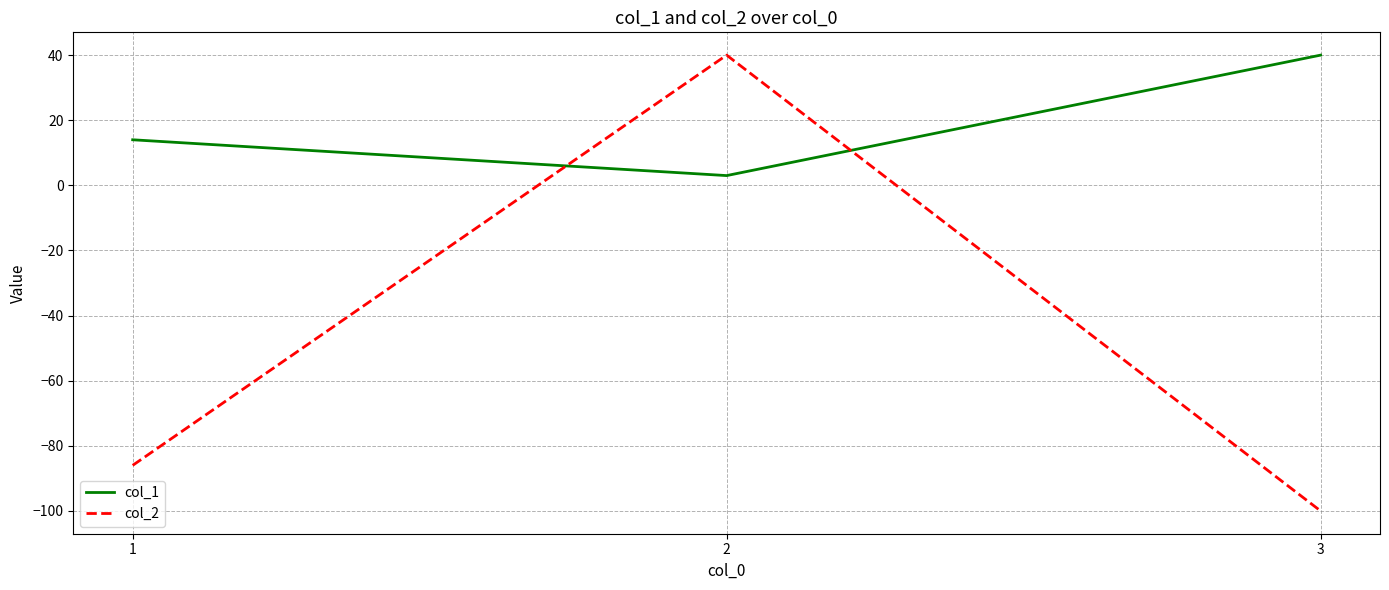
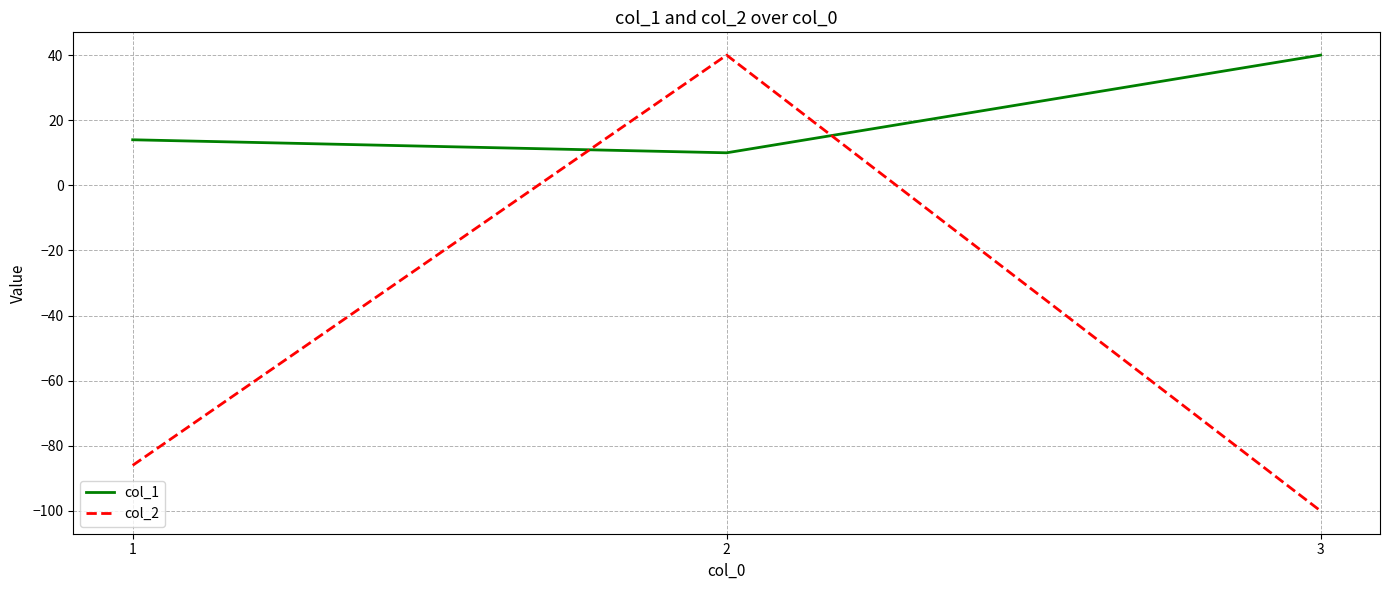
  {
    "col_1": {
      "1": 14,
-     "2": 3,
+     "2": 10,
      "3": 40
    },
    "col_2": {
      "1": -86,
      "2": 40,
      "3": -100
    }
  }
